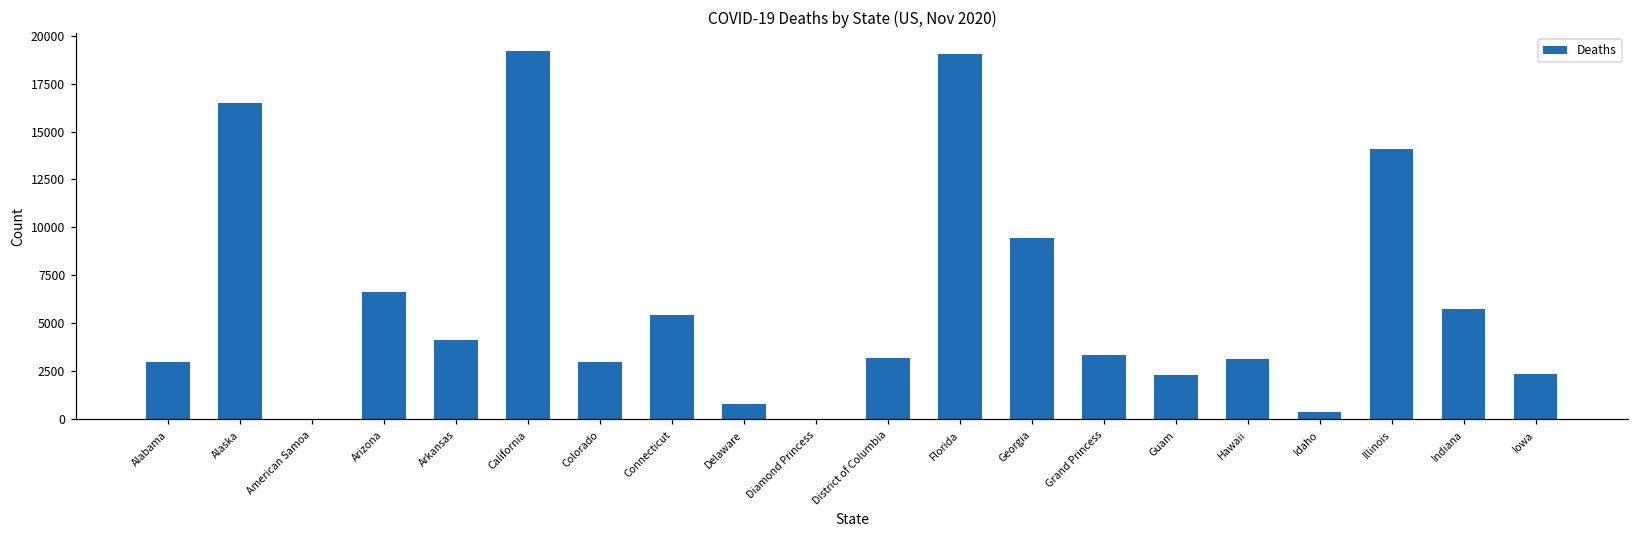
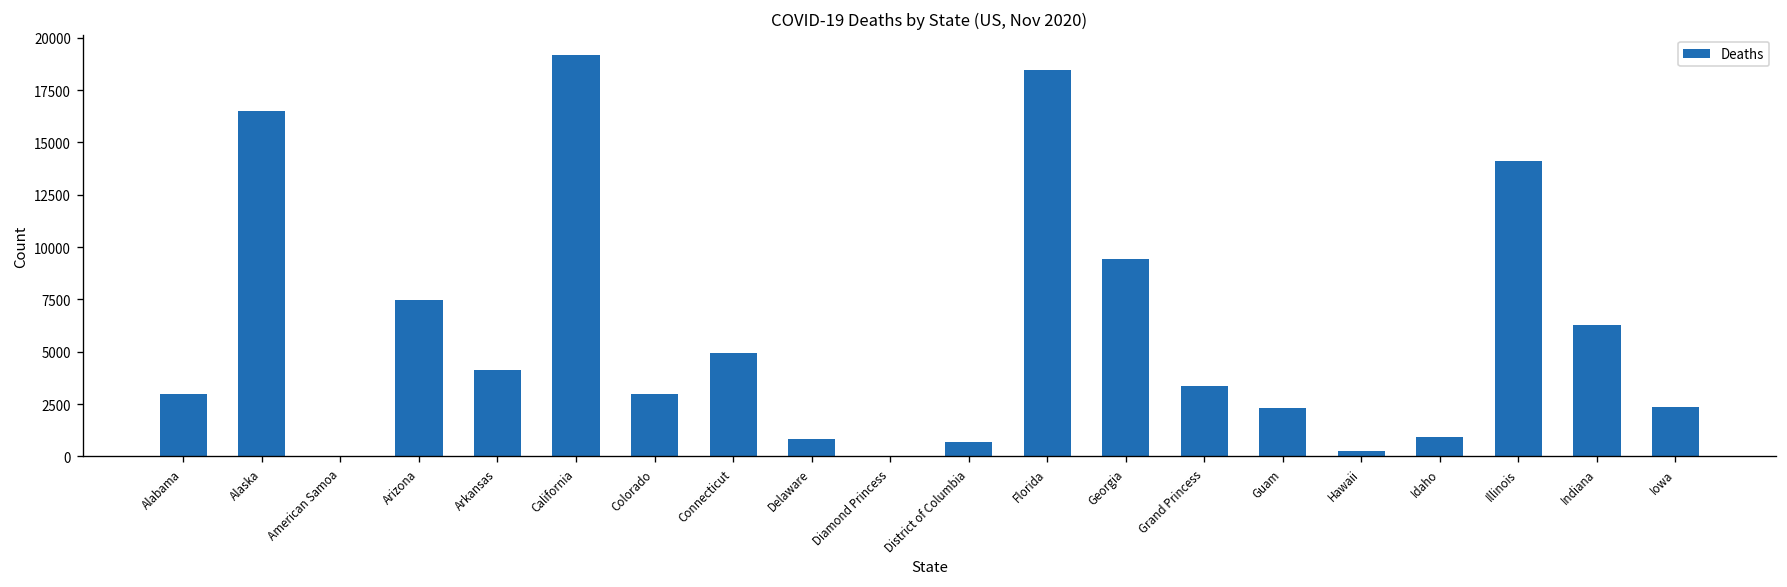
  {
    "Alabama": 3000,
    "Alaska": 16500,
    "American Samoa": 0,
-   "Arizona": 6600,
+   "Arizona": 7500,
    "Arkansas": 4100,
    "California": 19200,
    "Colorado": 3000,
-   "Connecticut": 5400,
+   "Connecticut": 5000,
    "Delaware": 800,
    "Diamond Princess": 0,
-   "District of Columbia": 3200,
-   "Florida": 19100,
+   "District of Columbia": 700,
+   "Florida": 18400,
    "Georgia": 9400,
    "Grand Princess": 3300,
    "Guam": 2300,
-   "Hawaii": 3100,
-   "Idaho": 400,
+   "Hawaii": 200,
+   "Idaho": 900,
    "Illinois": 14100,
-   "Indiana": 5700,
+   "Indiana": 6300,
    "Iowa": 2400
  }
